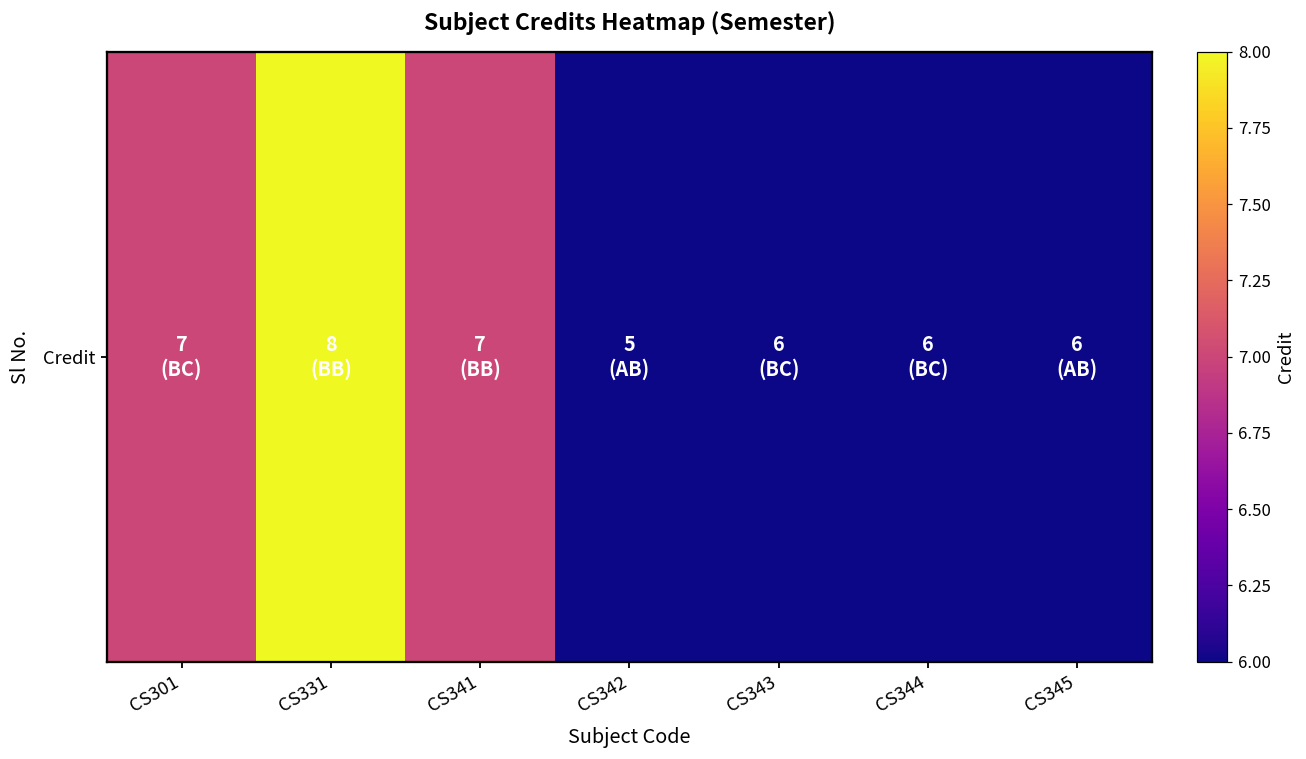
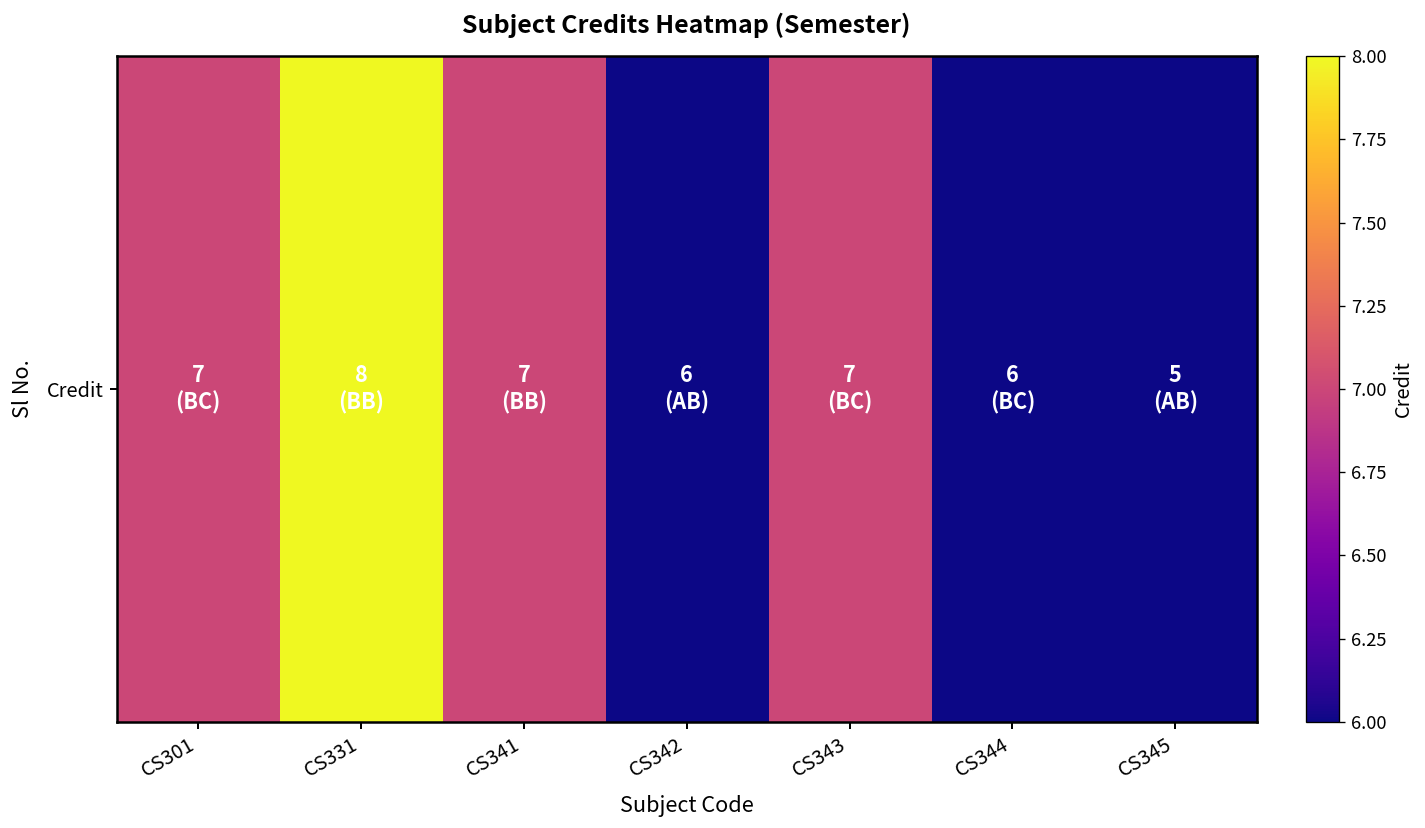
  {
    "Credit": {
      "CS301": 7,
      "CS331": 8,
      "CS341": 7,
-     "CS342": 5,
-     "CS343": 6,
+     "CS342": 6,
+     "CS343": 7,
      "CS344": 6,
-     "CS345": 6
+     "CS345": 5
    }
  }
